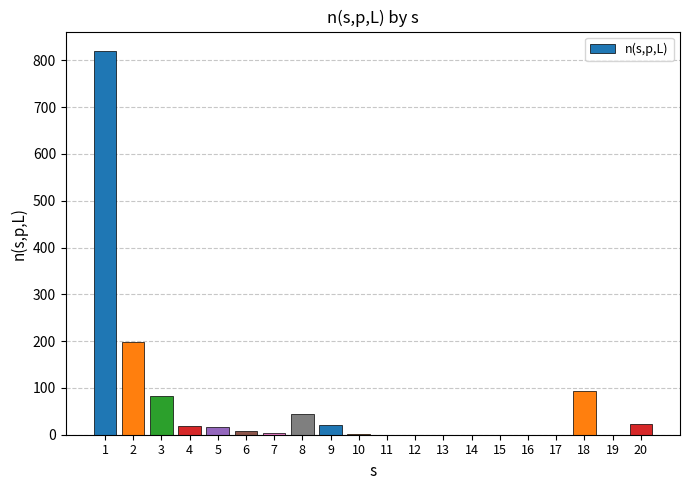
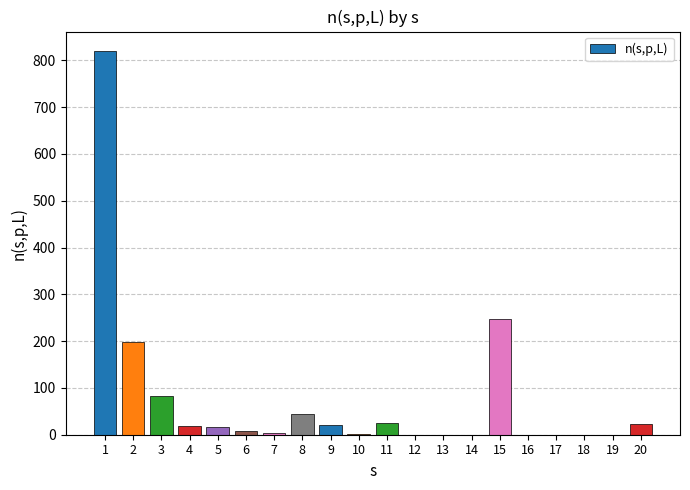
  {
    "1": 820,
    "2": 200,
    "3": 80,
    "4": 20,
    "5": 20,
    "6": 10,
    "8": 40,
    "9": 20,
-   "11": 0,
-   "15": 0,
-   "18": 90,
+   "11": 20,
+   "15": 250,
+   "18": 0,
    "20": 20
  }
